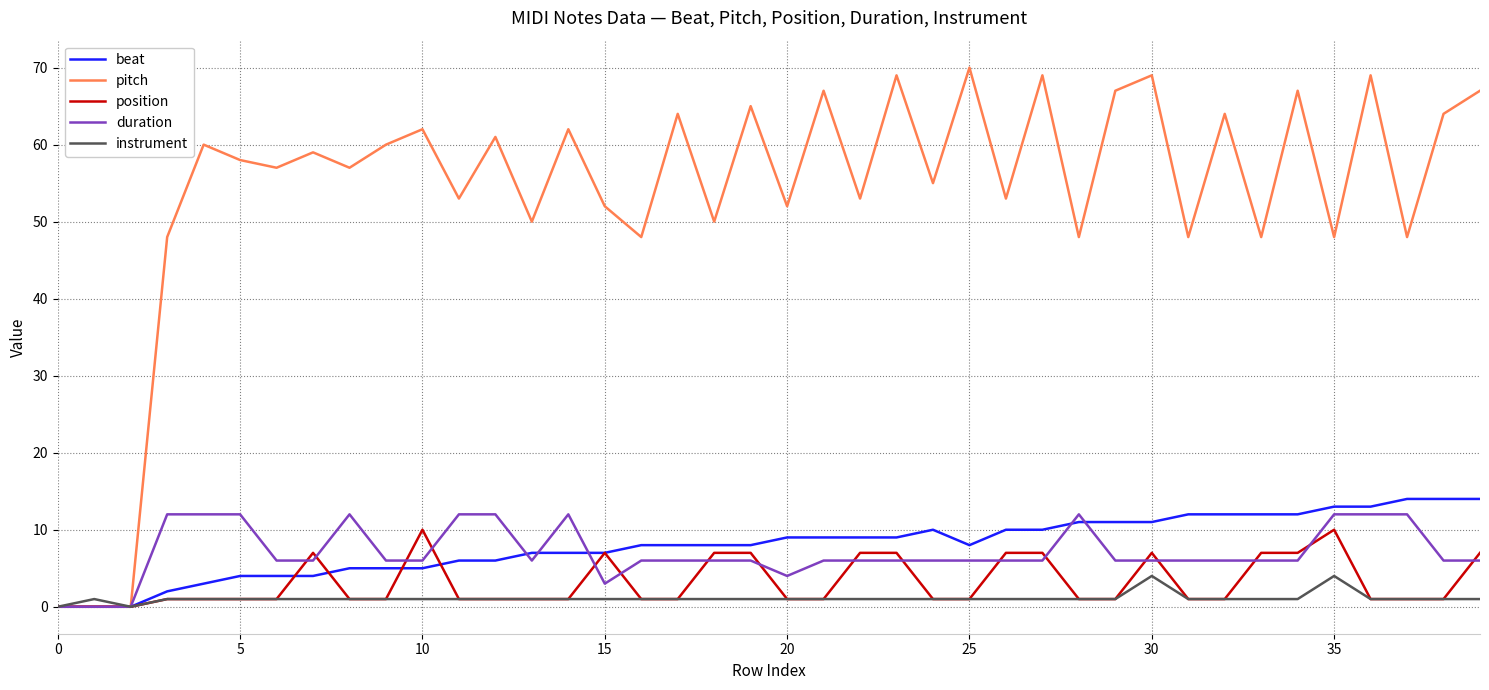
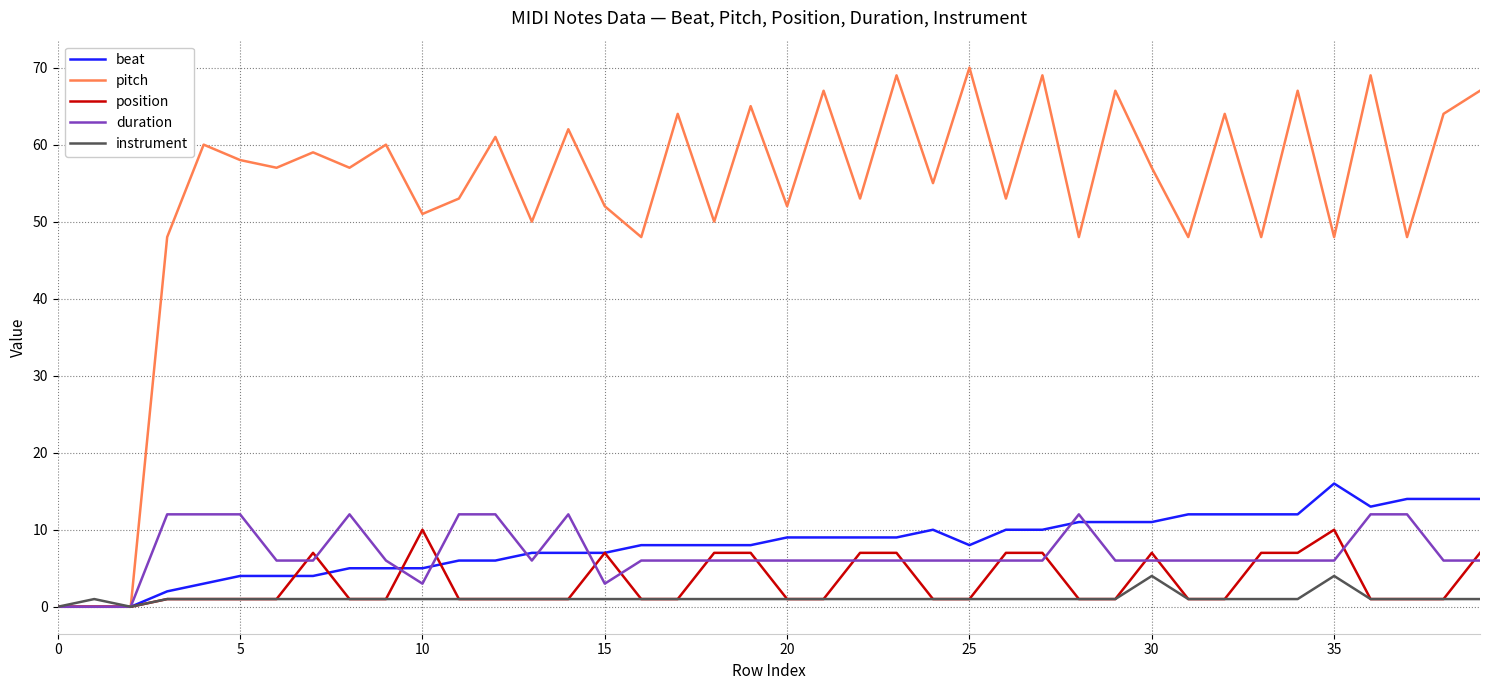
  {
    "beat": {
      "5": 4,
      "10": 5,
      "20": 9,
      "25": 8,
      "30": 11,
-     "35": 13
+     "35": 16
    },
    "pitch": {
      "5": 58,
-     "10": 62,
+     "10": 51,
      "15": 52,
      "20": 52,
      "25": 70,
-     "30": 69,
+     "30": 57,
      "35": 48
    },
    "position": {
      "10": 10,
      "30": 7,
      "35": 10
    },
    "duration": {
      "5": 12,
-     "10": 6,
+     "10": 3,
      "15": 3,
-     "20": 4,
+     "20": 6,
      "25": 6,
      "30": 6,
-     "35": 12
+     "35": 6
    },
    "instrument": {
      "10": 1,
      "15": 1,
      "30": 4,
      "35": 4
    }
  }
